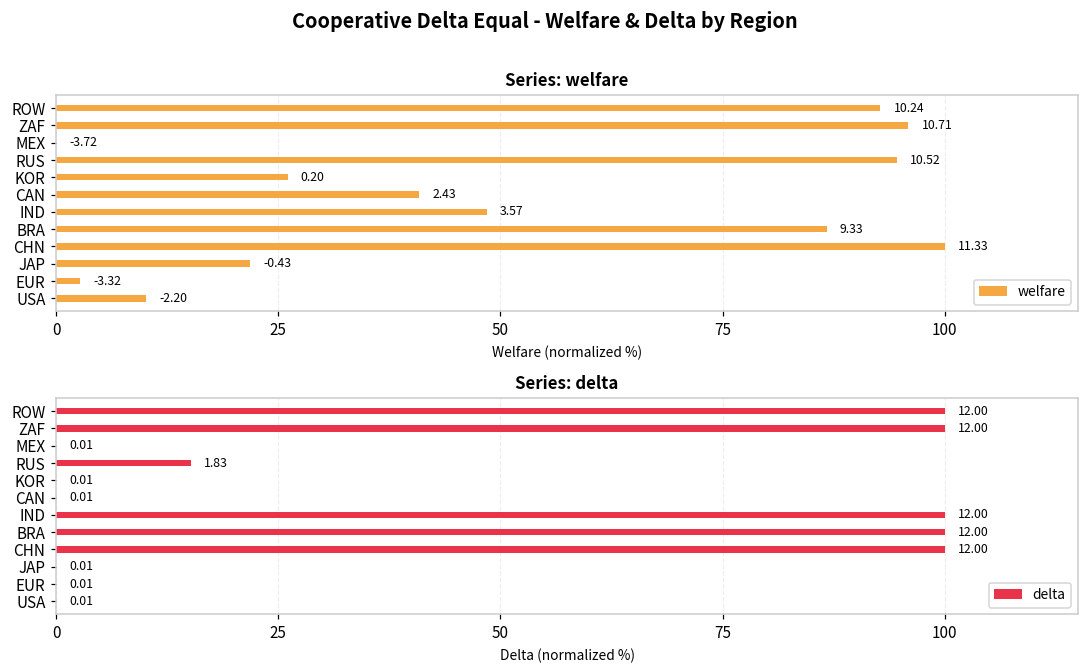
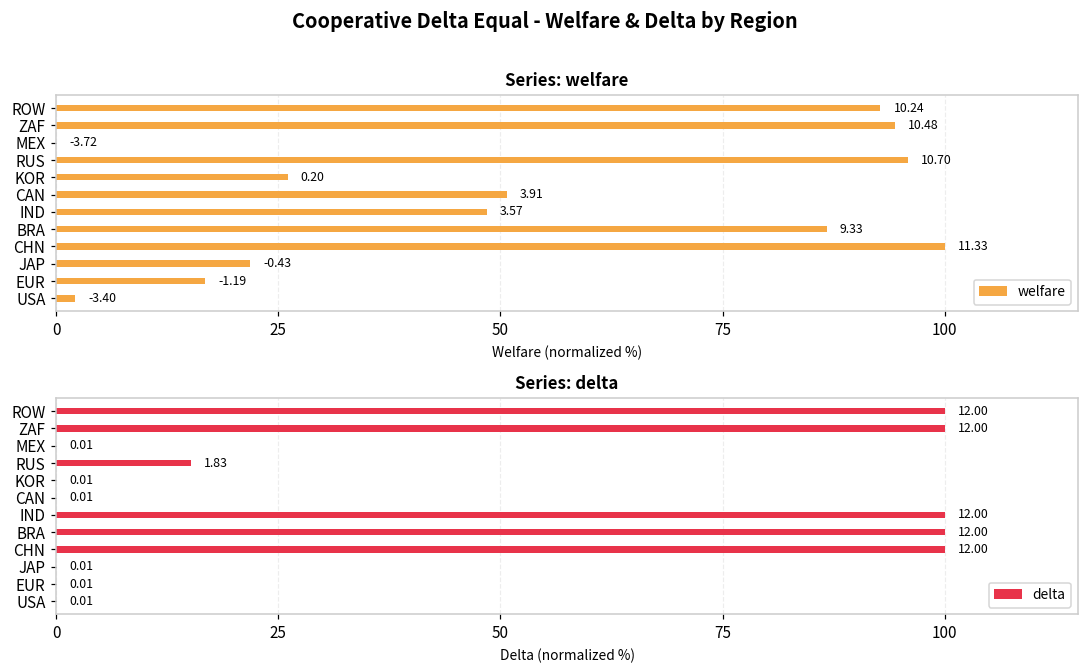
  {
    "Series: welfare": {
-     "ZAF": 10.71,
-     "RUS": 10.52,
-     "CAN": 2.43,
-     "EUR": -3.32,
-     "USA": -2.20
+     "ZAF": 10.48,
+     "RUS": 10.70,
+     "CAN": 3.91,
+     "EUR": -1.19,
+     "USA": -3.40
    }
  }
